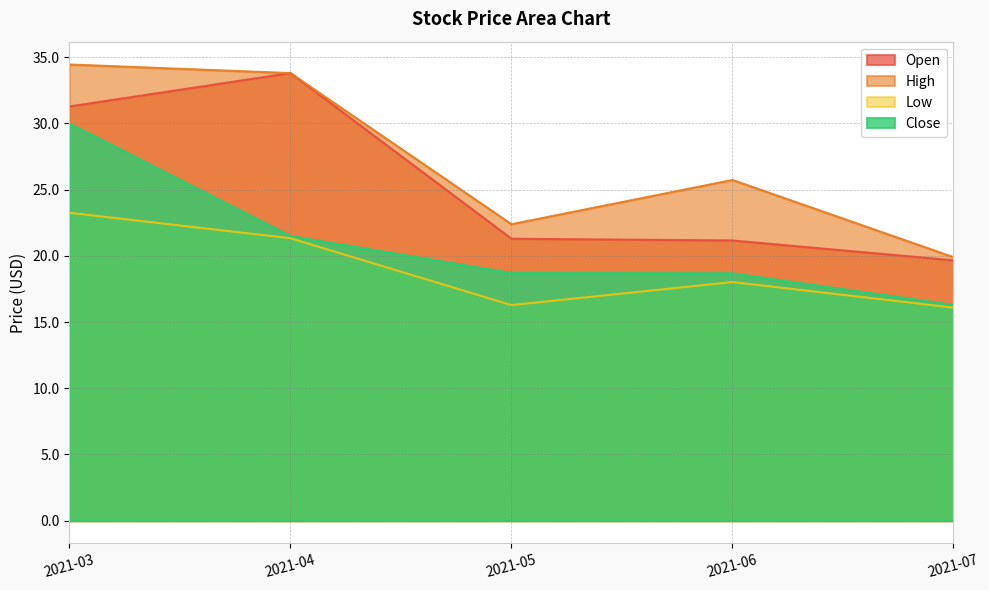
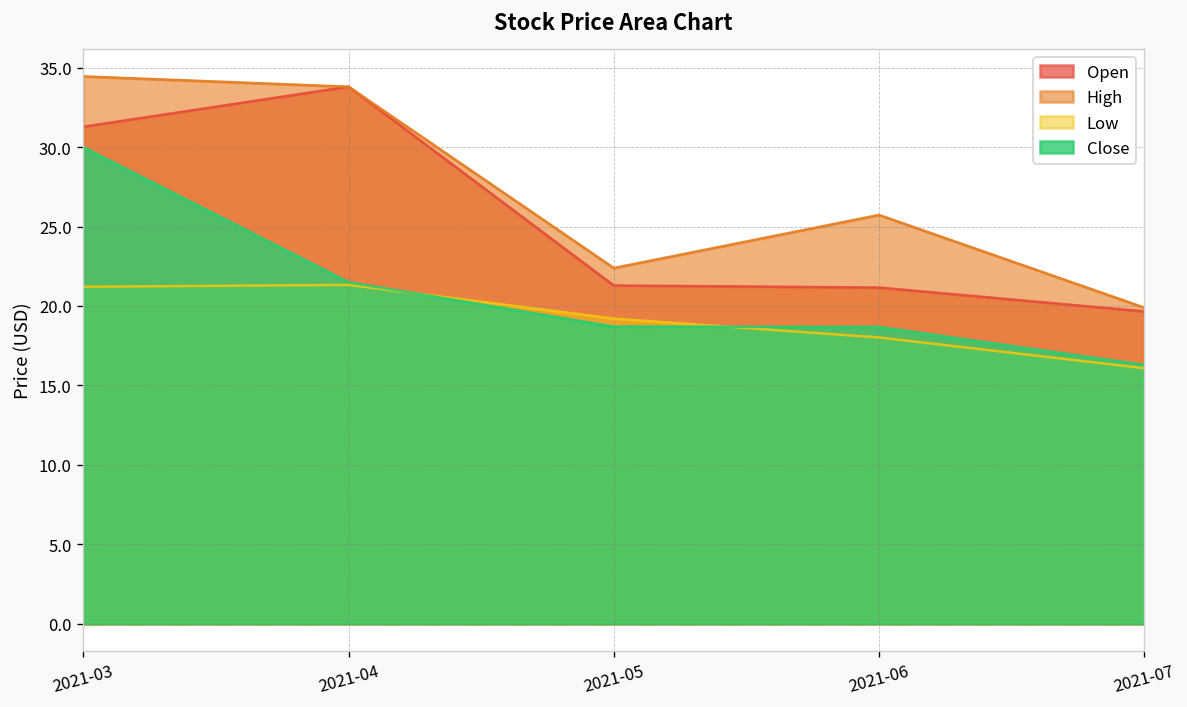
  {
    "Low": {
-     "2021-03": 23.3,
-     "2021-05": 16.3,
+     "2021-03": 21.2,
+     "2021-05": 19.2,
      "2021-06": 18.0,
      "2021-07": 16.1
    },
    "Close": {
      "2021-03": 30.0,
      "2021-05": 18.7,
      "2021-06": 18.7,
      "2021-07": 16.3
    }
  }
